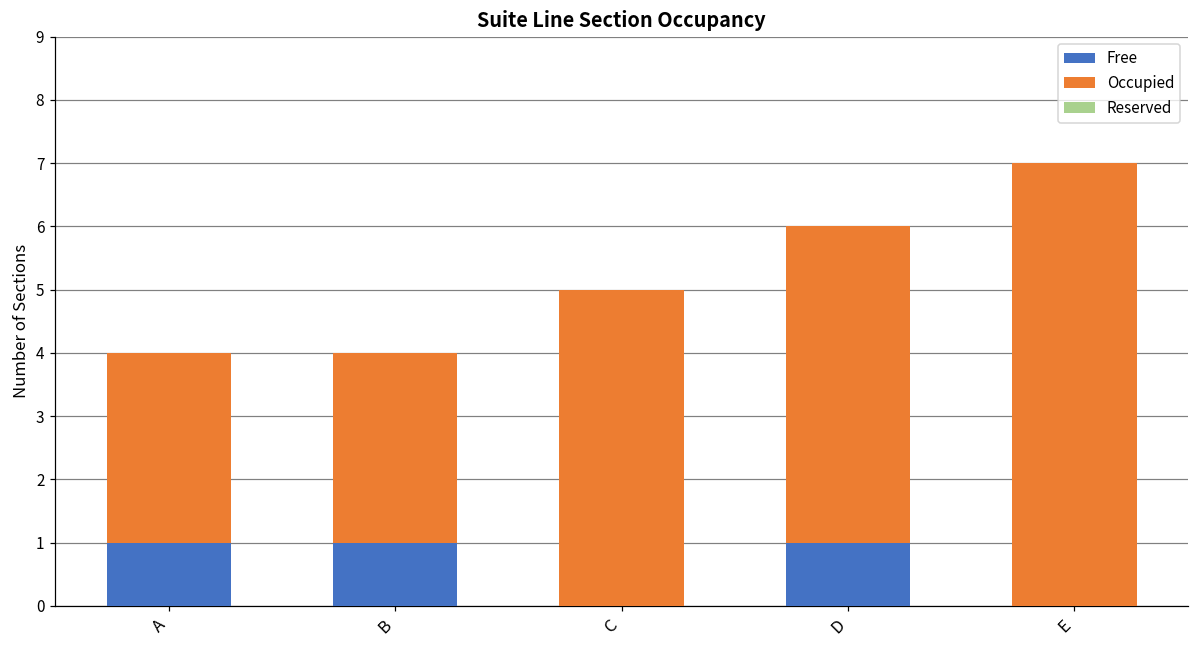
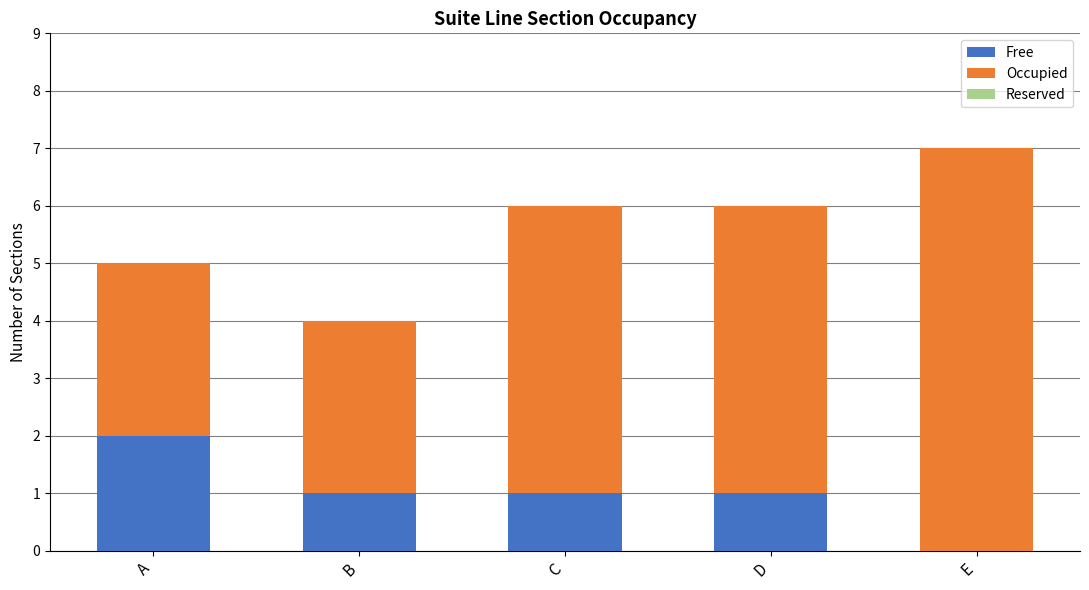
  {
    "Free": {
-     "A": 1,
+     "A": 2,
      "B": 1,
-     "C": 0,
+     "C": 1,
      "D": 1,
      "E": 0
    }
  }
